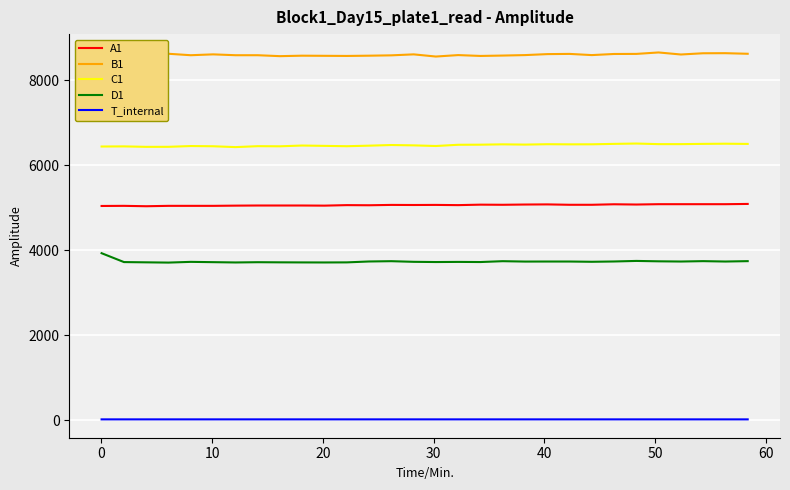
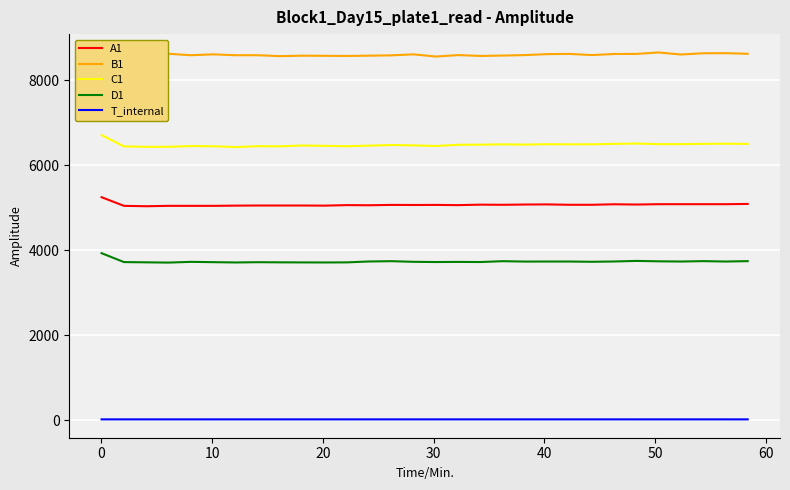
  {
    "A1": {
-     "0": 5000
+     "0": 5200
    },
    "C1": {
-     "0": 6400
+     "0": 6700
    },
    "D1": {
      "0": 3900
    },
    "T_internal": {
      "0": 0
    }
  }
